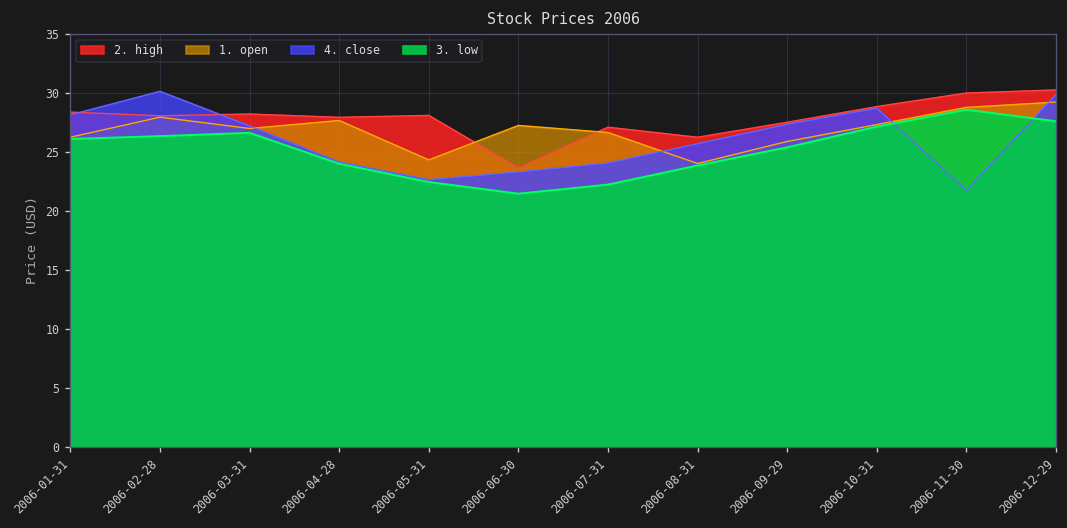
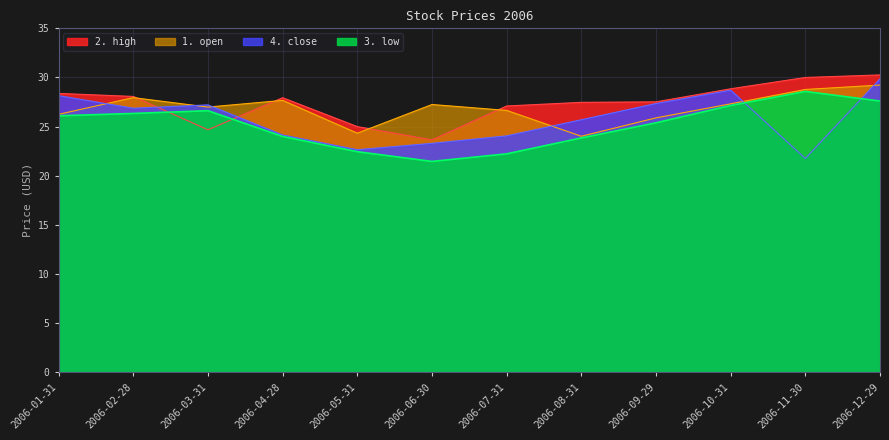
  {
    "2. high": {
-     "2006-03-31": 28,
+     "2006-03-31": 25,
      "2006-04-28": 28,
-     "2006-05-31": 28,
+     "2006-05-31": 25,
      "2006-06-30": 24,
      "2006-07-31": 27,
-     "2006-08-31": 26,
+     "2006-08-31": 27,
      "2006-11-30": 30,
      "2006-12-29": 30
    },
    "1. open": {
      "2006-04-28": 28,
      "2006-05-31": 24,
      "2006-06-30": 27,
      "2006-07-31": 27,
      "2006-09-29": 26,
      "2006-12-29": 29
    },
    "4. close": {
-     "2006-02-28": 30,
+     "2006-02-28": 27,
      "2006-06-30": 23,
      "2006-07-31": 24,
      "2006-08-31": 26,
      "2006-11-30": 22,
      "2006-12-29": 30
    },
    "3. low": {
      "2006-02-28": 26,
      "2006-03-31": 27,
      "2006-06-30": 21,
      "2006-07-31": 22,
      "2006-09-29": 25,
      "2006-12-29": 28
    }
  }
